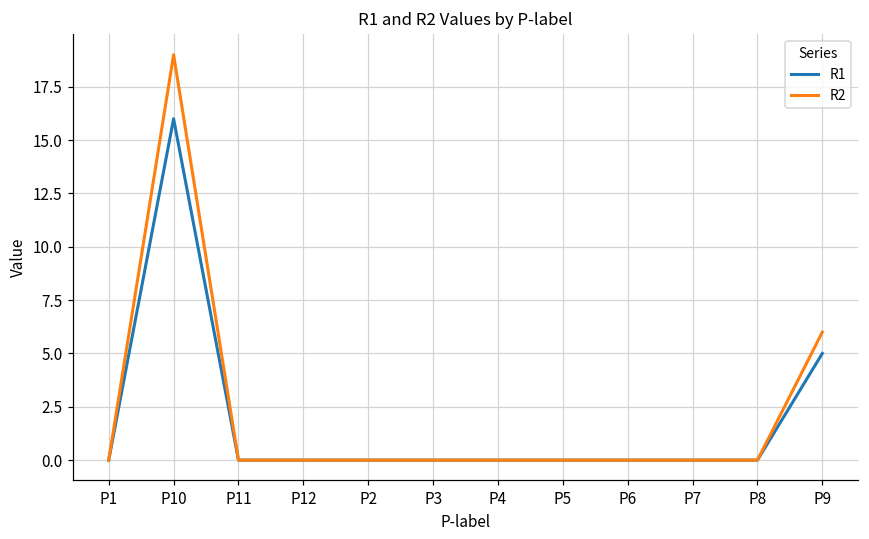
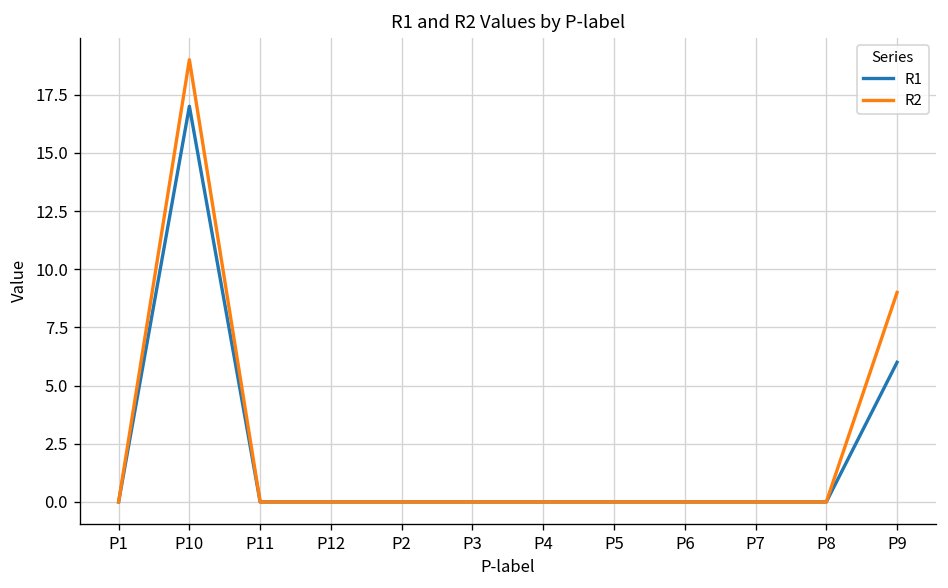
  {
    "R1": {
-     "P10": 16,
-     "P9": 5
+     "P10": 17,
+     "P9": 6
    },
    "R2": {
      "P10": 19,
-     "P9": 6
+     "P9": 9
    }
  }
